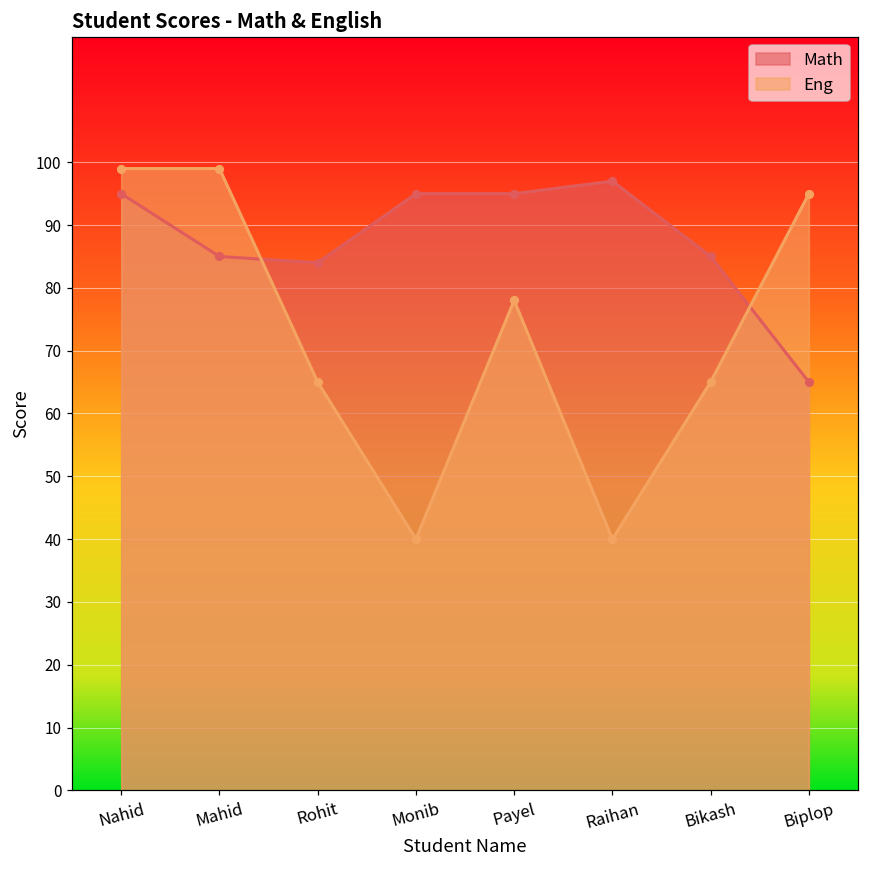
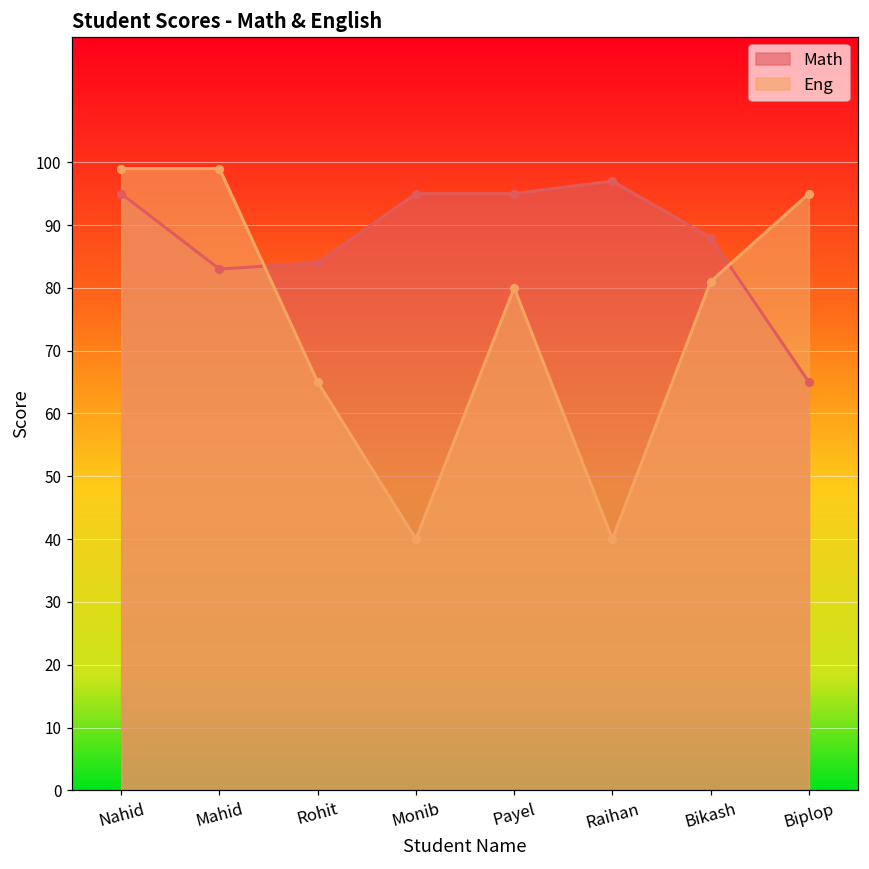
  {
    "Math": {
      "Nahid": 95,
-     "Mahid": 85,
+     "Mahid": 83,
      "Rohit": 84,
      "Monib": 95,
      "Payel": 95,
      "Raihan": 97,
-     "Bikash": 85,
+     "Bikash": 88,
      "Biplop": 65
    },
    "Eng": {
      "Nahid": 99,
      "Mahid": 99,
      "Rohit": 65,
      "Monib": 40,
-     "Payel": 78,
+     "Payel": 80,
      "Raihan": 40,
-     "Bikash": 65,
+     "Bikash": 81,
      "Biplop": 95
    }
  }
